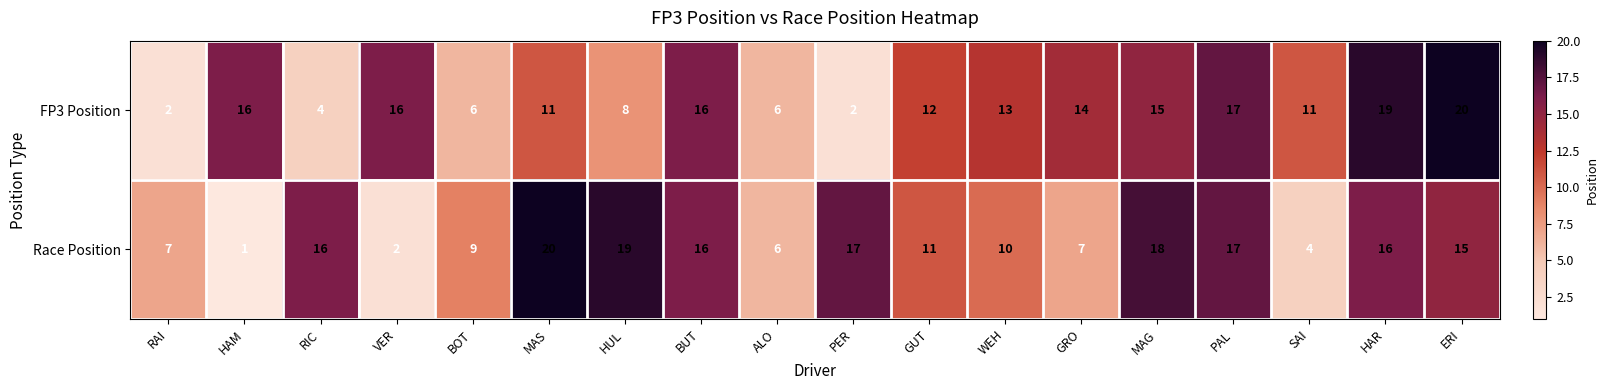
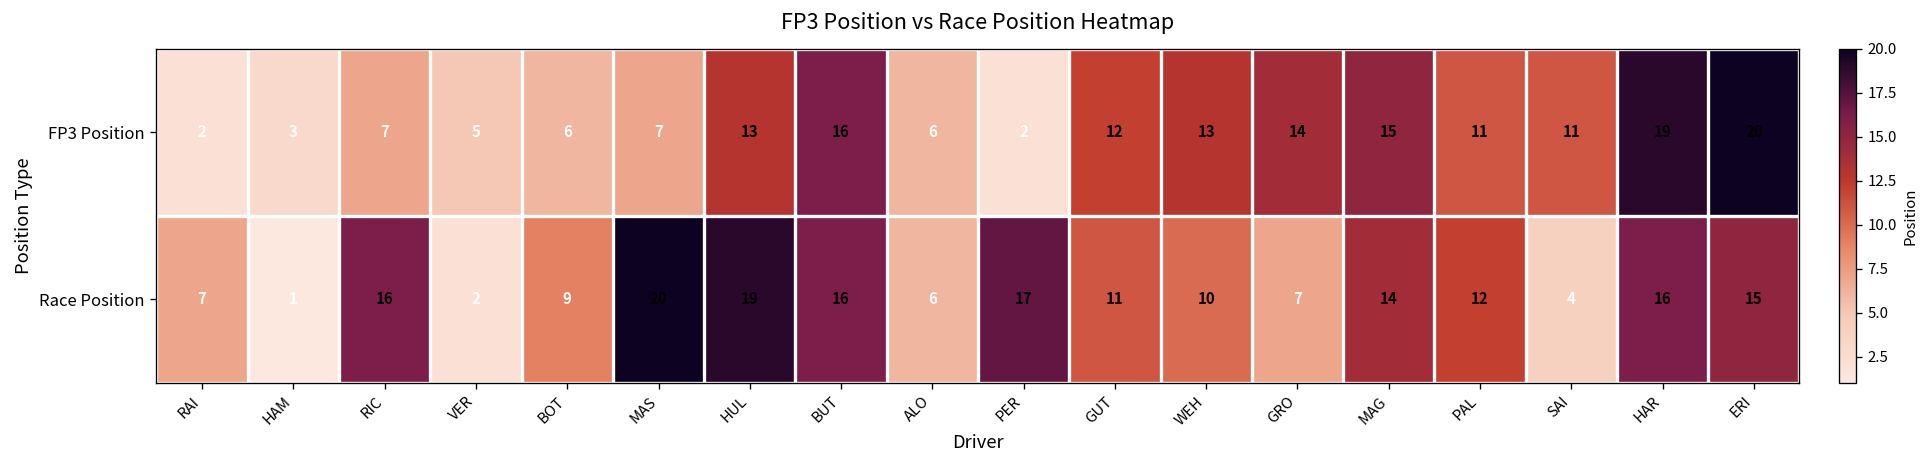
  {
    "FP3 Position": {
-     "HAM": 16,
-     "RIC": 4,
-     "VER": 16,
+     "HAM": 3,
+     "RIC": 7,
+     "VER": 5,
      "BOT": 6,
-     "MAS": 11,
-     "HUL": 8,
+     "MAS": 7,
+     "HUL": 13,
      "BUT": 16,
      "ALO": 6,
      "GUT": 12,
      "WEH": 13,
      "GRO": 14,
      "MAG": 15,
-     "PAL": 17,
+     "PAL": 11,
      "SAI": 11
    },
    "Race Position": {
      "RAI": 7,
      "RIC": 16,
      "BOT": 9,
      "BUT": 16,
      "ALO": 6,
      "PER": 17,
      "GUT": 11,
      "WEH": 10,
      "GRO": 7,
-     "MAG": 18,
-     "PAL": 17,
+     "MAG": 14,
+     "PAL": 12,
      "SAI": 4,
      "HAR": 16,
      "ERI": 15
    }
  }
